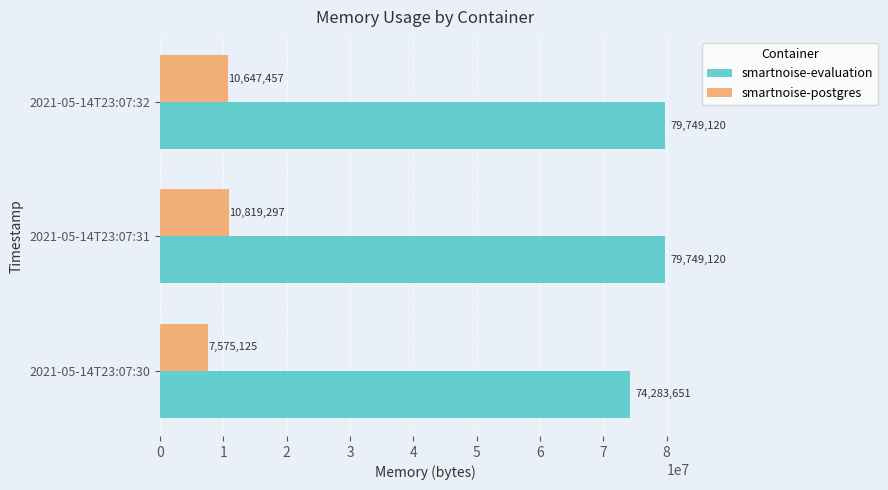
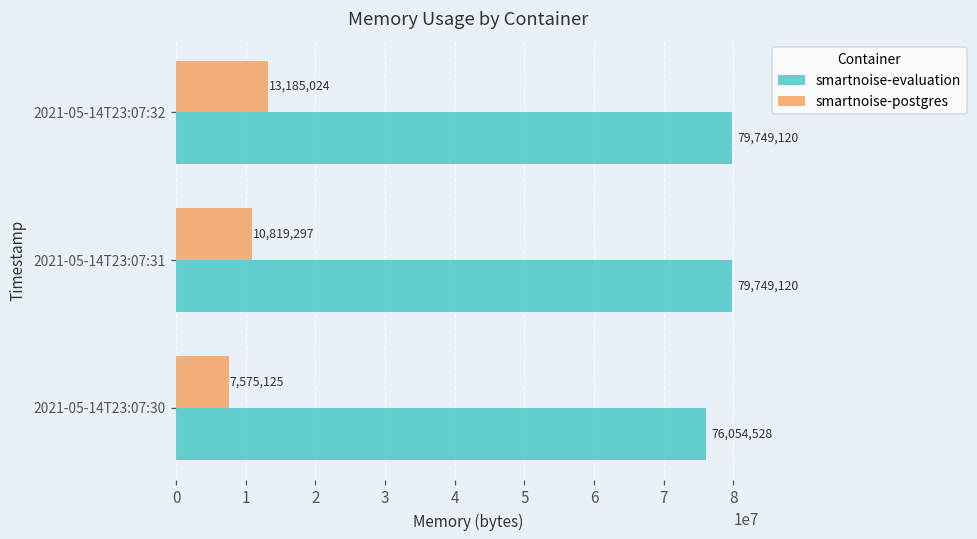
  {
    "smartnoise-evaluation": {
      "2021-05-14T23:07:32": "79,749,120",
      "2021-05-14T23:07:31": "79,749,120",
-     "2021-05-14T23:07:30": "74,283,651"
+     "2021-05-14T23:07:30": "76,054,528"
    },
    "smartnoise-postgres": {
-     "2021-05-14T23:07:32": "10,647,457",
+     "2021-05-14T23:07:32": "13,185,024",
      "2021-05-14T23:07:31": "10,819,297",
      "2021-05-14T23:07:30": "7,575,125"
    }
  }
